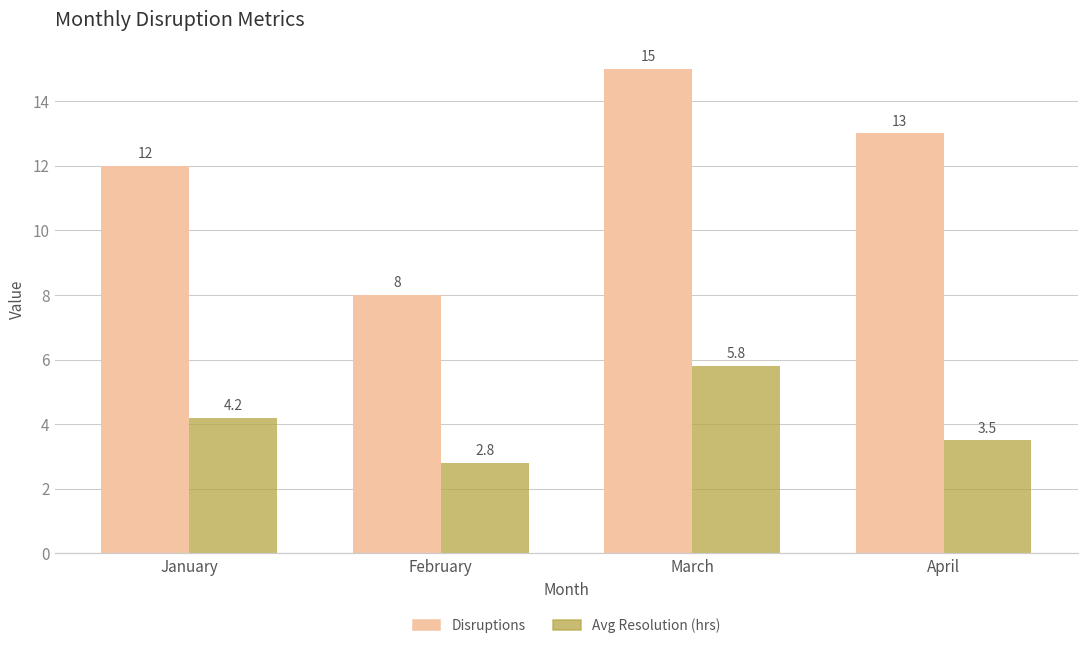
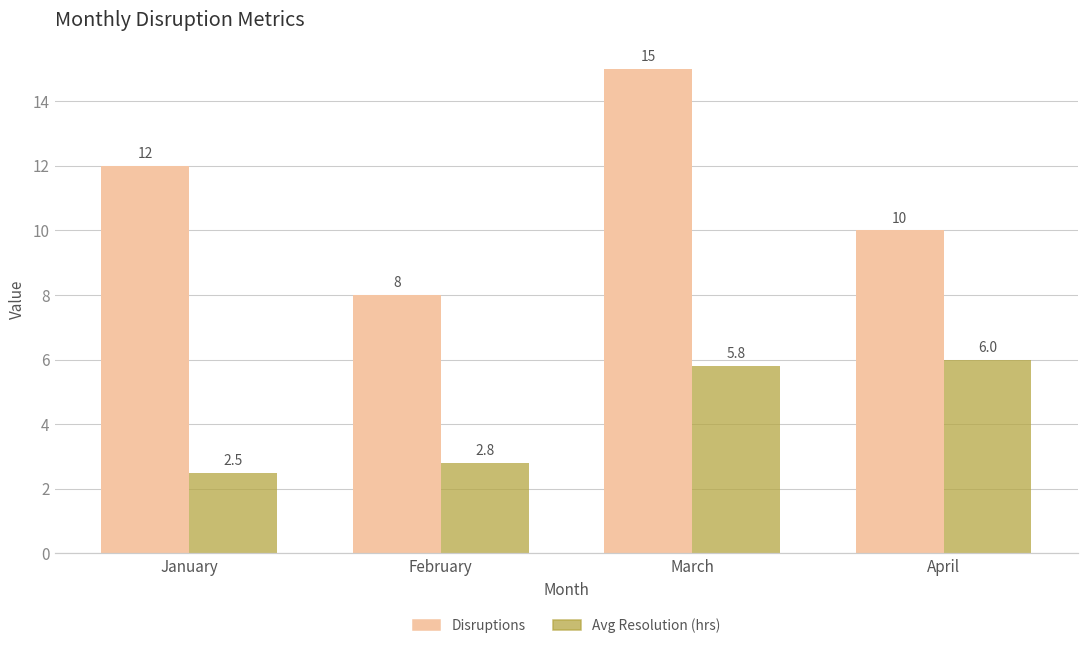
  {
    "Disruptions": {
      "January": 12,
      "February": 8,
      "March": 15,
-     "April": 13
+     "April": 10
    },
    "Avg Resolution (hrs)": {
-     "January": 4.2,
+     "January": 2.5,
      "February": 2.8,
      "March": 5.8,
-     "April": 3.5
+     "April": 6.0
    }
  }
